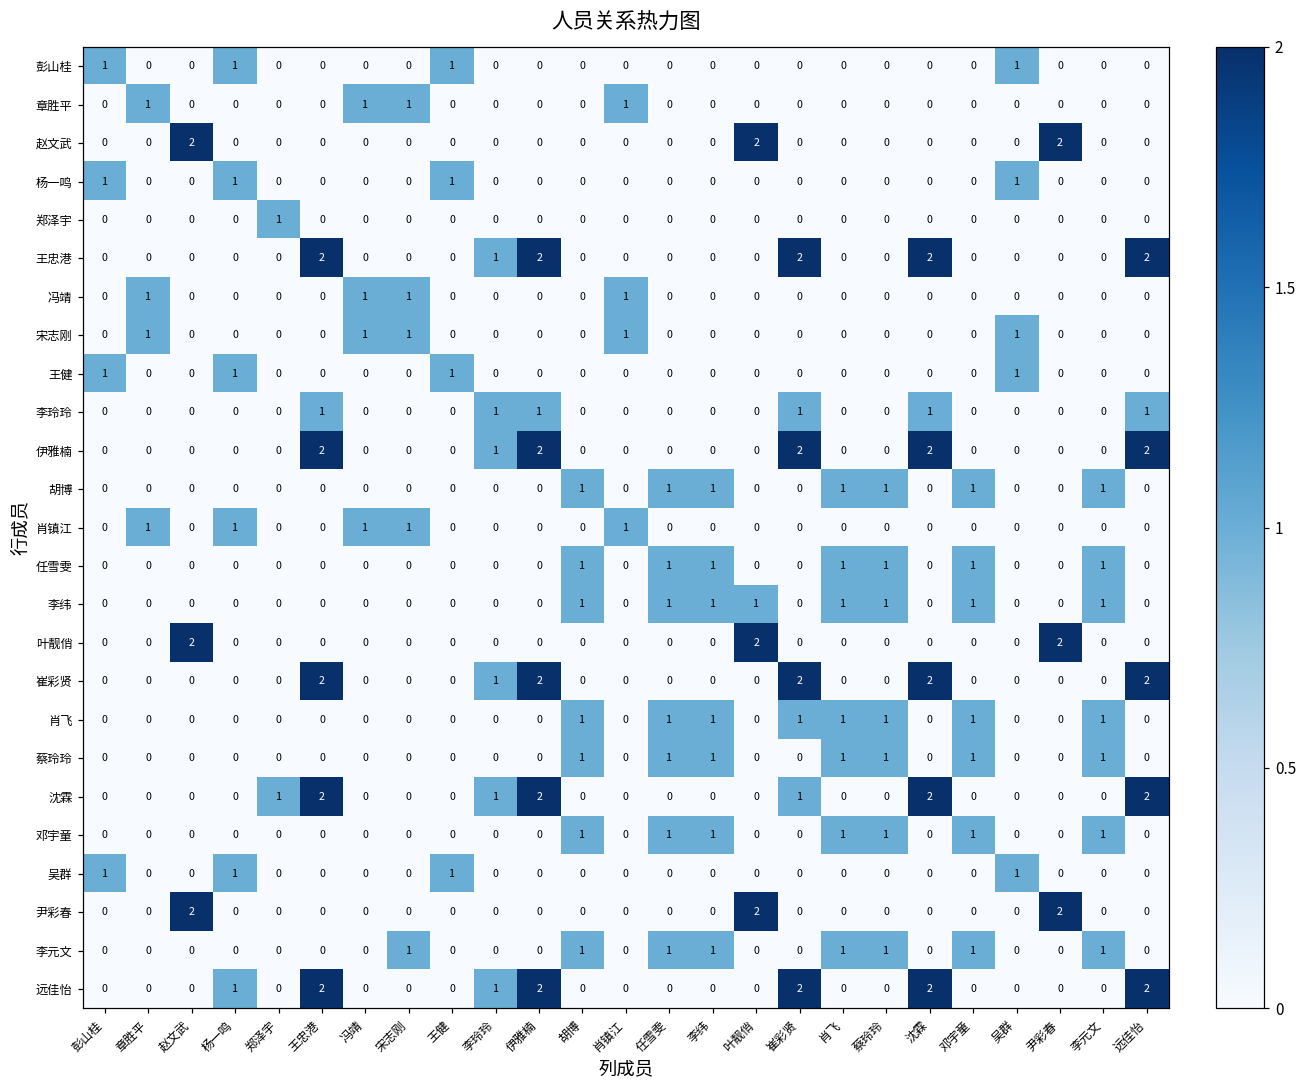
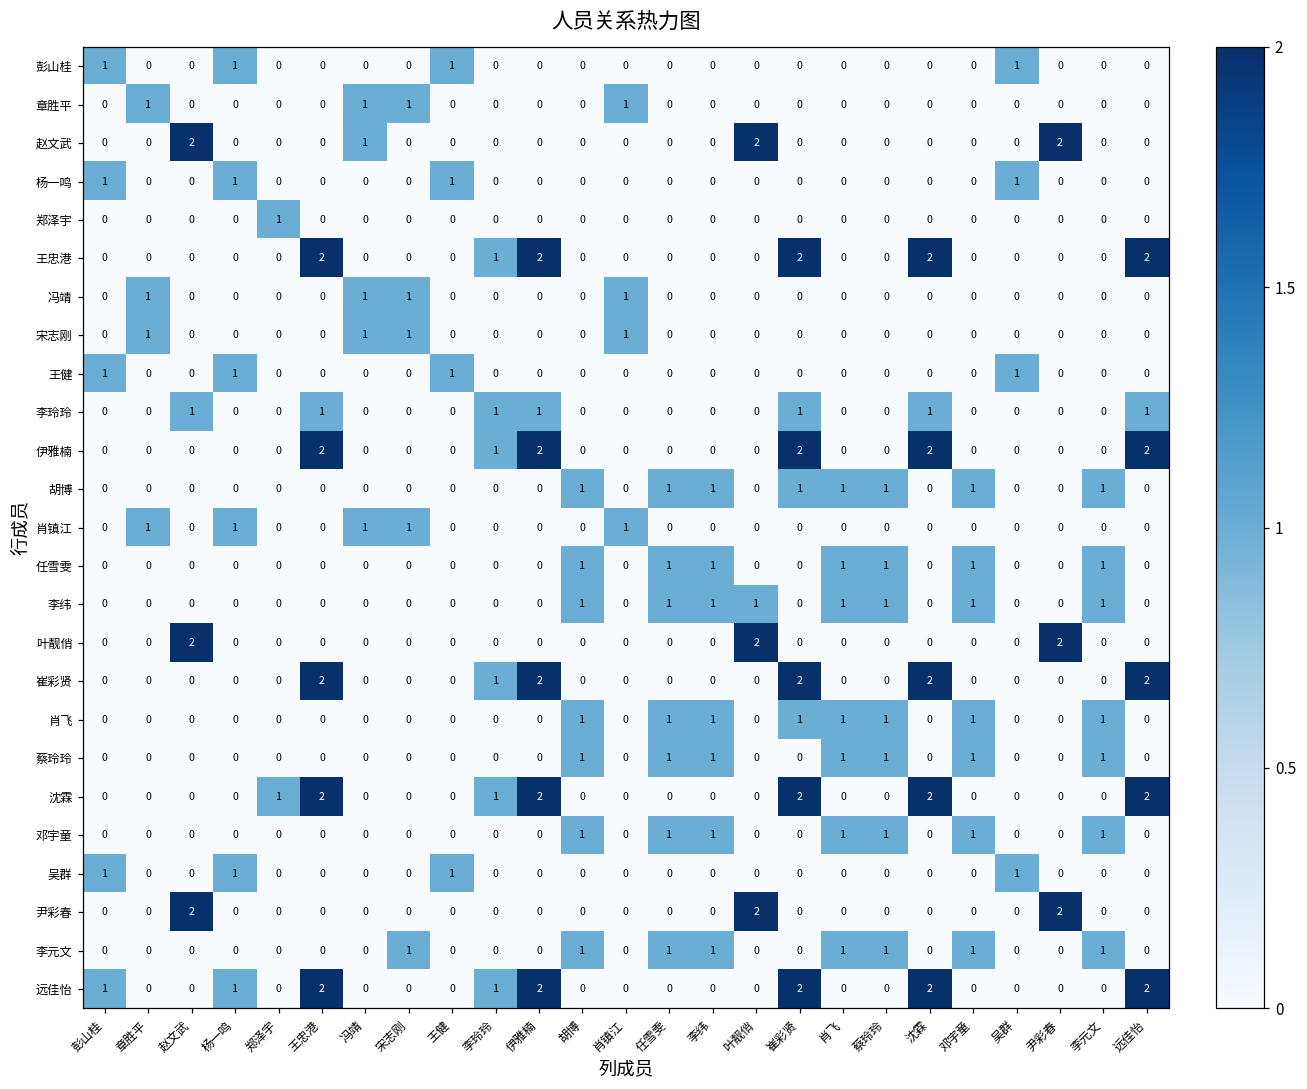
  {
    "赵文武": {
      "彭山桂": 0,
      "章胜平": 0,
      "赵文武": 2,
      "杨一鸣": 0,
      "郑泽宇": 0,
      "王忠港": 0,
-     "冯靖": 0,
+     "冯靖": 1,
      "宋志刚": 0,
      "王健": 0,
      "李玲玲": 0,
      "伊雅楠": 0,
      "胡博": 0,
      "肖镇江": 0,
      "任雪雯": 0,
      "李纬": 0,
      "叶靓俏": 2,
      "崔彩贤": 0,
      "肖飞": 0,
      "蔡玲玲": 0,
      "沈霖": 0,
      "邓宇童": 0,
      "吴群": 0,
      "尹彩春": 2,
      "李元文": 0,
      "远佳怡": 0
    },
    "宋志刚": {
      "彭山桂": 0,
      "章胜平": 1,
      "赵文武": 0,
      "杨一鸣": 0,
      "郑泽宇": 0,
      "王忠港": 0,
      "冯靖": 1,
      "宋志刚": 1,
      "王健": 0,
      "李玲玲": 0,
      "伊雅楠": 0,
      "胡博": 0,
      "肖镇江": 1,
      "任雪雯": 0,
      "李纬": 0,
      "叶靓俏": 0,
      "崔彩贤": 0,
      "肖飞": 0,
      "蔡玲玲": 0,
      "沈霖": 0,
      "邓宇童": 0,
-     "吴群": 1,
+     "吴群": 0,
      "尹彩春": 0,
      "李元文": 0,
      "远佳怡": 0
    },
    "李玲玲": {
      "彭山桂": 0,
      "章胜平": 0,
-     "赵文武": 0,
+     "赵文武": 1,
      "杨一鸣": 0,
      "郑泽宇": 0,
      "王忠港": 1,
      "冯靖": 0,
      "宋志刚": 0,
      "王健": 0,
      "李玲玲": 1,
      "伊雅楠": 1,
      "胡博": 0,
      "肖镇江": 0,
      "任雪雯": 0,
      "李纬": 0,
      "叶靓俏": 0,
      "崔彩贤": 1,
      "肖飞": 0,
      "蔡玲玲": 0,
      "沈霖": 1,
      "邓宇童": 0,
      "吴群": 0,
      "尹彩春": 0,
      "李元文": 0,
      "远佳怡": 1
    },
    "胡博": {
      "彭山桂": 0,
      "章胜平": 0,
      "赵文武": 0,
      "杨一鸣": 0,
      "郑泽宇": 0,
      "王忠港": 0,
      "冯靖": 0,
      "宋志刚": 0,
      "王健": 0,
      "李玲玲": 0,
      "伊雅楠": 0,
      "胡博": 1,
      "肖镇江": 0,
      "任雪雯": 1,
      "李纬": 1,
      "叶靓俏": 0,
-     "崔彩贤": 0,
+     "崔彩贤": 1,
      "肖飞": 1,
      "蔡玲玲": 1,
      "沈霖": 0,
      "邓宇童": 1,
      "吴群": 0,
      "尹彩春": 0,
      "李元文": 1,
      "远佳怡": 0
    },
    "沈霖": {
      "彭山桂": 0,
      "章胜平": 0,
      "赵文武": 0,
      "杨一鸣": 0,
      "郑泽宇": 1,
      "王忠港": 2,
      "冯靖": 0,
      "宋志刚": 0,
      "王健": 0,
      "李玲玲": 1,
      "伊雅楠": 2,
      "胡博": 0,
      "肖镇江": 0,
      "任雪雯": 0,
      "李纬": 0,
      "叶靓俏": 0,
-     "崔彩贤": 1,
+     "崔彩贤": 2,
      "肖飞": 0,
      "蔡玲玲": 0,
      "沈霖": 2,
      "邓宇童": 0,
      "吴群": 0,
      "尹彩春": 0,
      "李元文": 0,
      "远佳怡": 2
    },
    "远佳怡": {
-     "彭山桂": 0,
+     "彭山桂": 1,
      "章胜平": 0,
      "赵文武": 0,
      "杨一鸣": 1,
      "郑泽宇": 0,
      "王忠港": 2,
      "冯靖": 0,
      "宋志刚": 0,
      "王健": 0,
      "李玲玲": 1,
      "伊雅楠": 2,
      "胡博": 0,
      "肖镇江": 0,
      "任雪雯": 0,
      "李纬": 0,
      "叶靓俏": 0,
      "崔彩贤": 2,
      "肖飞": 0,
      "蔡玲玲": 0,
      "沈霖": 2,
      "邓宇童": 0,
      "吴群": 0,
      "尹彩春": 0,
      "李元文": 0,
      "远佳怡": 2
    }
  }
